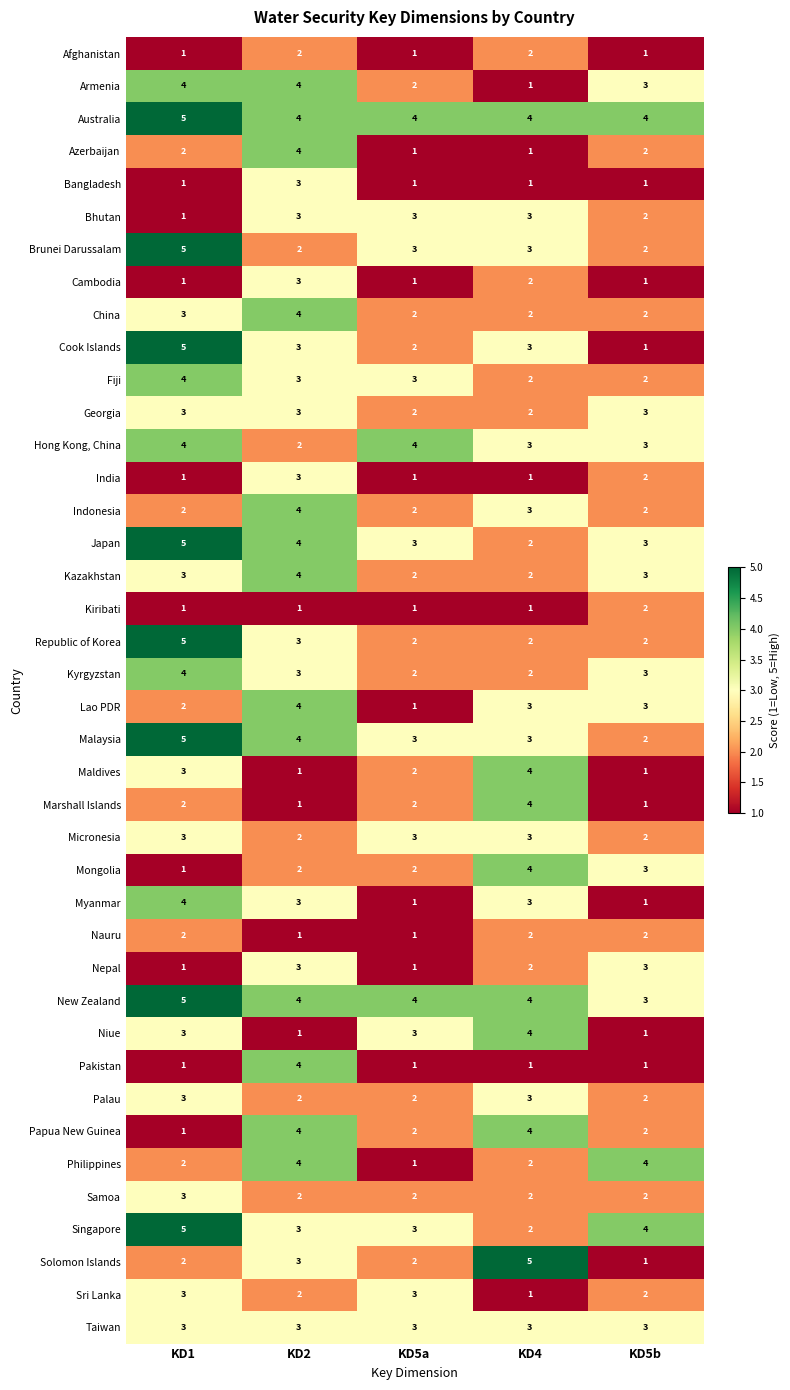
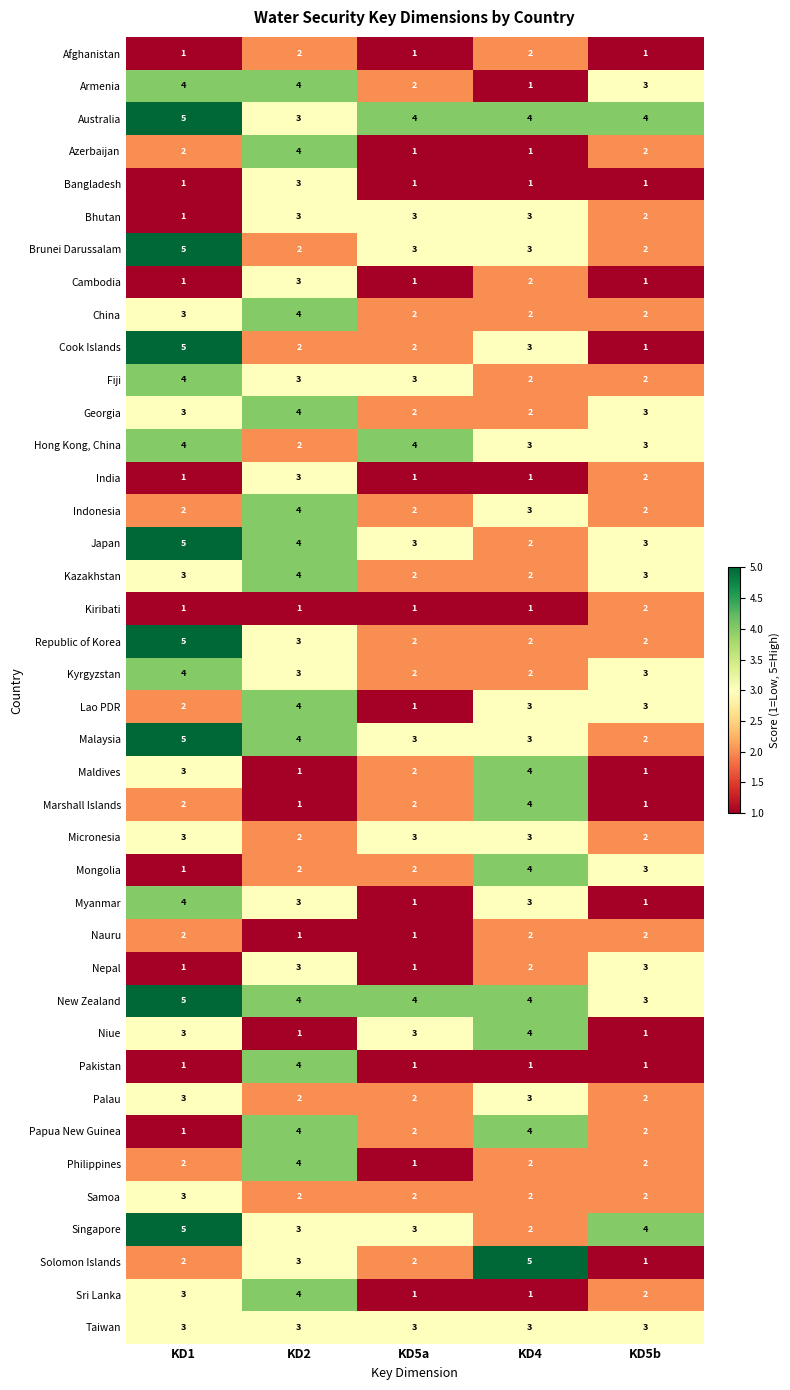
  {
    "Afghanistan": {
      "KD1": 1,
      "KD2": 2,
      "KD5a": 1,
      "KD4": 2,
      "KD5b": 1
    },
    "Armenia": {
      "KD1": 4,
      "KD2": 4,
      "KD5a": 2,
      "KD4": 1,
      "KD5b": 3
    },
    "Australia": {
      "KD1": 5,
-     "KD2": 4,
+     "KD2": 3,
      "KD5a": 4,
      "KD4": 4,
      "KD5b": 4
    },
    "Azerbaijan": {
      "KD1": 2,
      "KD2": 4,
      "KD5a": 1,
      "KD4": 1,
      "KD5b": 2
    },
    "Bangladesh": {
      "KD1": 1,
      "KD2": 3,
      "KD5a": 1,
      "KD4": 1,
      "KD5b": 1
    },
    "Bhutan": {
      "KD1": 1,
      "KD2": 3,
      "KD5a": 3,
      "KD4": 3,
      "KD5b": 2
    },
    "Brunei Darussalam": {
      "KD1": 5,
      "KD2": 2,
      "KD5a": 3,
      "KD4": 3,
      "KD5b": 2
    },
    "Cambodia": {
      "KD1": 1,
      "KD2": 3,
      "KD5a": 1,
      "KD4": 2,
      "KD5b": 1
    },
    "China": {
      "KD1": 3,
      "KD2": 4,
      "KD5a": 2,
      "KD4": 2,
      "KD5b": 2
    },
    "Cook Islands": {
      "KD1": 5,
-     "KD2": 3,
+     "KD2": 2,
      "KD5a": 2,
      "KD4": 3,
      "KD5b": 1
    },
    "Fiji": {
      "KD1": 4,
      "KD2": 3,
      "KD5a": 3,
      "KD4": 2,
      "KD5b": 2
    },
    "Georgia": {
      "KD1": 3,
-     "KD2": 3,
+     "KD2": 4,
      "KD5a": 2,
      "KD4": 2,
      "KD5b": 3
    },
    "Hong Kong, China": {
      "KD1": 4,
      "KD2": 2,
      "KD5a": 4,
      "KD4": 3,
      "KD5b": 3
    },
    "India": {
      "KD1": 1,
      "KD2": 3,
      "KD5a": 1,
      "KD4": 1,
      "KD5b": 2
    },
    "Indonesia": {
      "KD1": 2,
      "KD2": 4,
      "KD5a": 2,
      "KD4": 3,
      "KD5b": 2
    },
    "Japan": {
      "KD1": 5,
      "KD2": 4,
      "KD5a": 3,
      "KD4": 2,
      "KD5b": 3
    },
    "Kazakhstan": {
      "KD1": 3,
      "KD2": 4,
      "KD5a": 2,
      "KD4": 2,
      "KD5b": 3
    },
    "Kiribati": {
      "KD1": 1,
      "KD2": 1,
      "KD5a": 1,
      "KD4": 1,
      "KD5b": 2
    },
    "Republic of Korea": {
      "KD1": 5,
      "KD2": 3,
      "KD5a": 2,
      "KD4": 2,
      "KD5b": 2
    },
    "Kyrgyzstan": {
      "KD1": 4,
      "KD2": 3,
      "KD5a": 2,
      "KD4": 2,
      "KD5b": 3
    },
    "Lao PDR": {
      "KD1": 2,
      "KD2": 4,
      "KD5a": 1,
      "KD4": 3,
      "KD5b": 3
    },
    "Malaysia": {
      "KD1": 5,
      "KD2": 4,
      "KD5a": 3,
      "KD4": 3,
      "KD5b": 2
    },
    "Maldives": {
      "KD1": 3,
      "KD2": 1,
      "KD5a": 2,
      "KD4": 4,
      "KD5b": 1
    },
    "Marshall Islands": {
      "KD1": 2,
      "KD2": 1,
      "KD5a": 2,
      "KD4": 4,
      "KD5b": 1
    },
    "Micronesia": {
      "KD1": 3,
      "KD2": 2,
      "KD5a": 3,
      "KD4": 3,
      "KD5b": 2
    },
    "Mongolia": {
      "KD1": 1,
      "KD2": 2,
      "KD5a": 2,
      "KD4": 4,
      "KD5b": 3
    },
    "Myanmar": {
      "KD1": 4,
      "KD2": 3,
      "KD5a": 1,
      "KD4": 3,
      "KD5b": 1
    },
    "Nauru": {
      "KD1": 2,
      "KD2": 1,
      "KD5a": 1,
      "KD4": 2,
      "KD5b": 2
    },
    "Nepal": {
      "KD1": 1,
      "KD2": 3,
      "KD5a": 1,
      "KD4": 2,
      "KD5b": 3
    },
    "New Zealand": {
      "KD1": 5,
      "KD2": 4,
      "KD5a": 4,
      "KD4": 4,
      "KD5b": 3
    },
    "Niue": {
      "KD1": 3,
      "KD2": 1,
      "KD5a": 3,
      "KD4": 4,
      "KD5b": 1
    },
    "Pakistan": {
      "KD1": 1,
      "KD2": 4,
      "KD5a": 1,
      "KD4": 1,
      "KD5b": 1
    },
    "Palau": {
      "KD1": 3,
      "KD2": 2,
      "KD5a": 2,
      "KD4": 3,
      "KD5b": 2
    },
    "Papua New Guinea": {
      "KD1": 1,
      "KD2": 4,
      "KD5a": 2,
      "KD4": 4,
      "KD5b": 2
    },
    "Philippines": {
      "KD1": 2,
      "KD2": 4,
      "KD5a": 1,
      "KD4": 2,
-     "KD5b": 4
+     "KD5b": 2
    },
    "Samoa": {
      "KD1": 3,
      "KD2": 2,
      "KD5a": 2,
      "KD4": 2,
      "KD5b": 2
    },
    "Singapore": {
      "KD1": 5,
      "KD2": 3,
      "KD5a": 3,
      "KD4": 2,
      "KD5b": 4
    },
    "Solomon Islands": {
      "KD1": 2,
      "KD2": 3,
      "KD5a": 2,
      "KD4": 5,
      "KD5b": 1
    },
    "Sri Lanka": {
      "KD1": 3,
-     "KD2": 2,
-     "KD5a": 3,
+     "KD2": 4,
+     "KD5a": 1,
      "KD4": 1,
      "KD5b": 2
    },
    "Taiwan": {
      "KD1": 3,
      "KD2": 3,
      "KD5a": 3,
      "KD4": 3,
      "KD5b": 3
    }
  }
